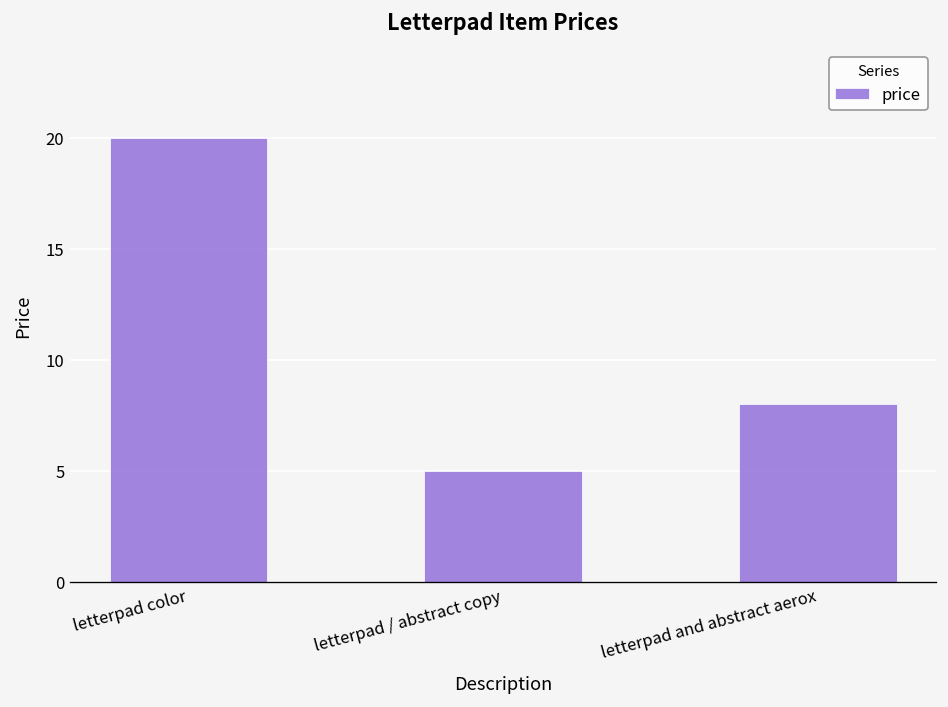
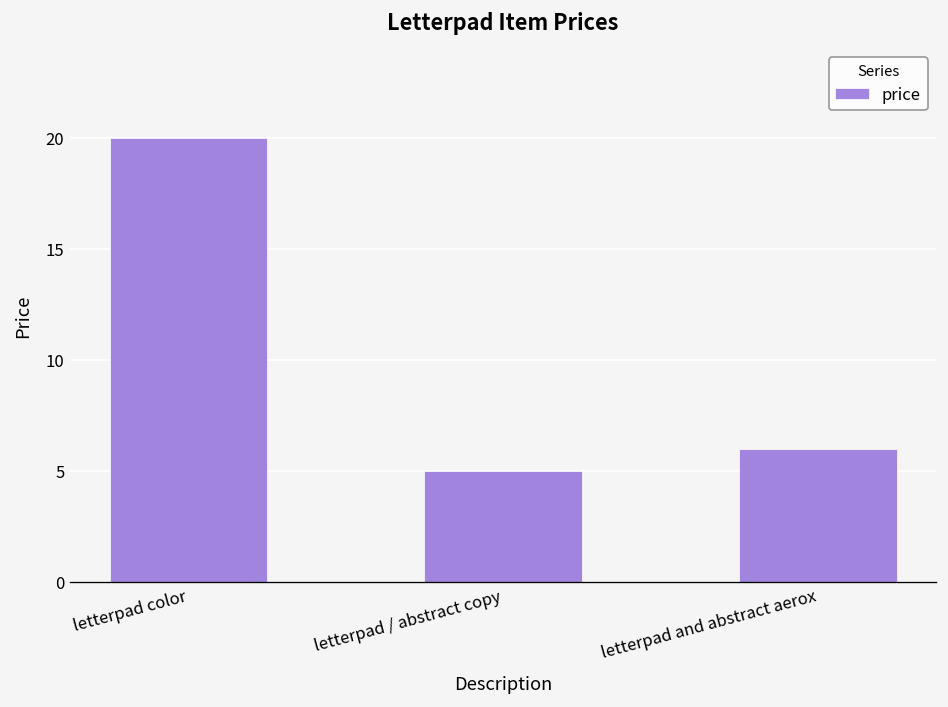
  {
    "letterpad color": 20,
    "letterpad / abstract copy": 5,
-   "letterpad and abstract aerox": 8
+   "letterpad and abstract aerox": 6
  }
